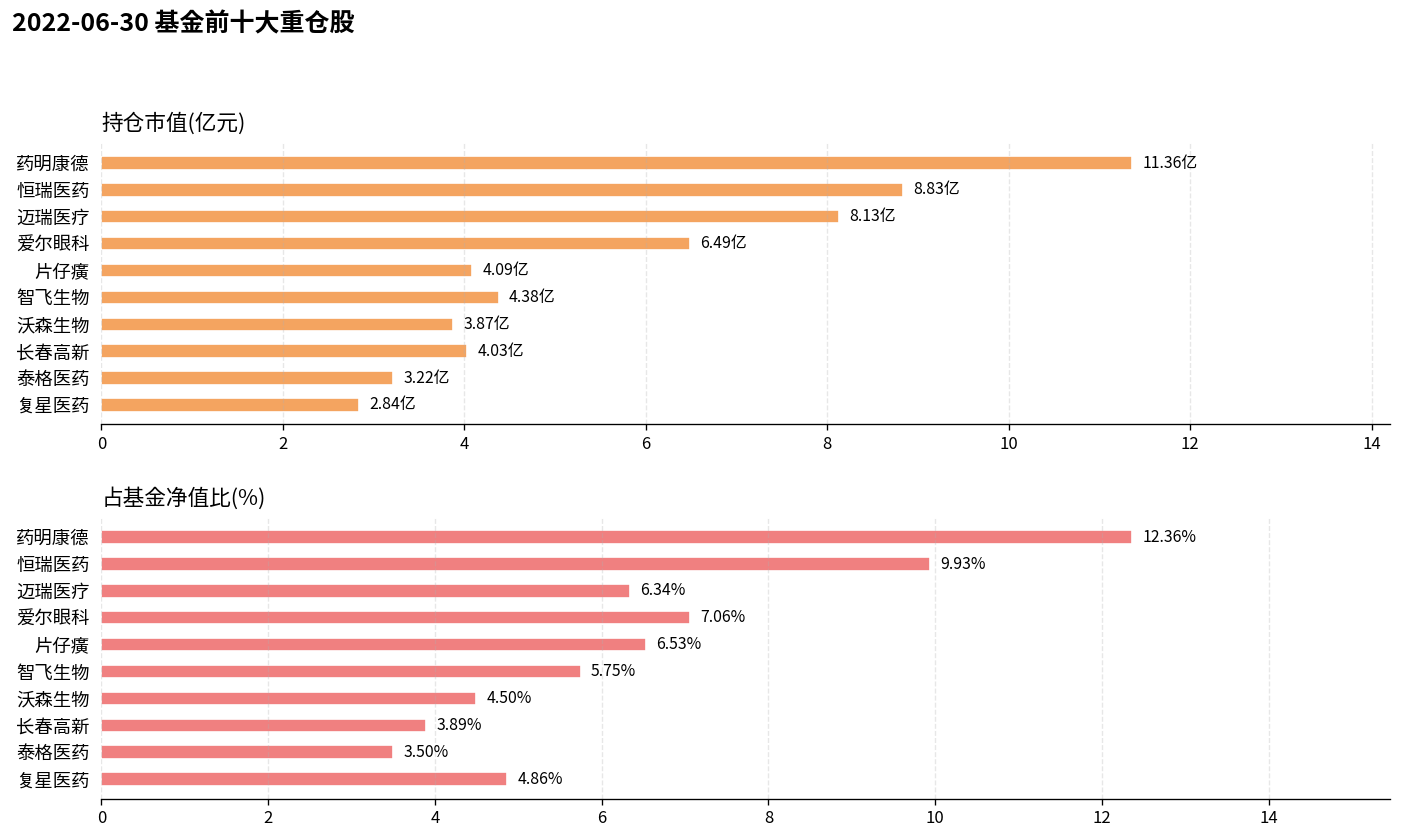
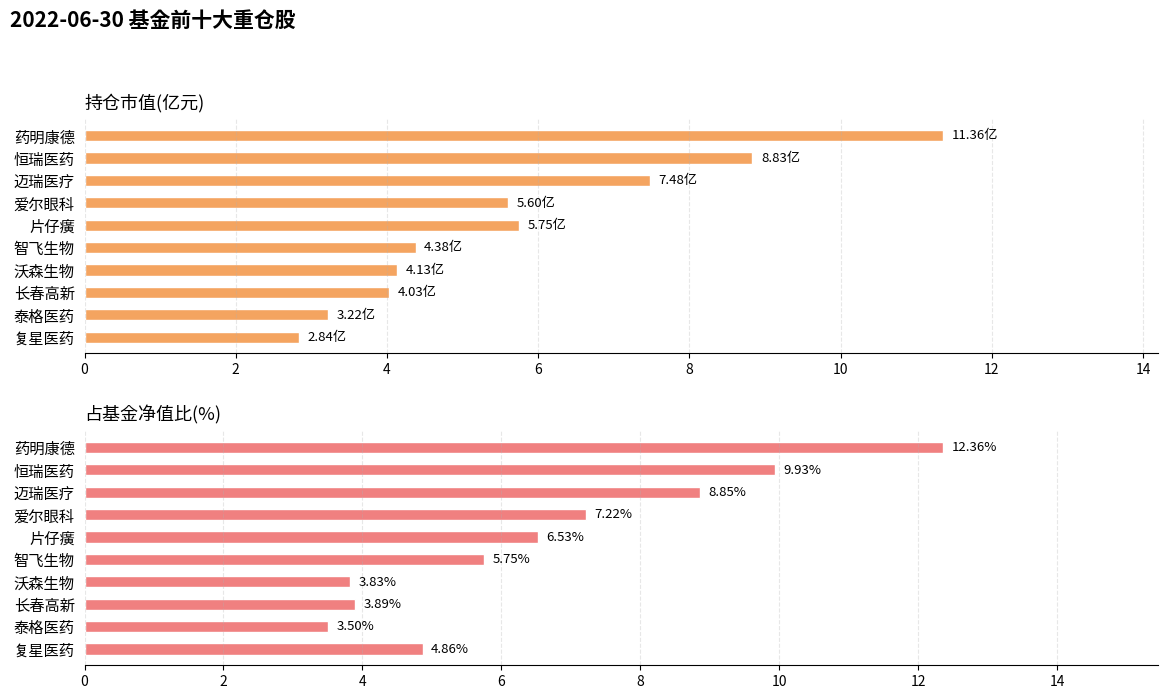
  {
    "持仓市值(亿元)": {
      "药明康德": "11.36亿",
      "恒瑞医药": "8.83亿",
-     "迈瑞医疗": "8.13亿",
-     "爱尔眼科": "6.49亿",
-     "片仔癀": "4.09亿",
+     "迈瑞医疗": "7.48亿",
+     "爱尔眼科": "5.60亿",
+     "片仔癀": "5.75亿",
      "智飞生物": "4.38亿",
-     "沃森生物": "3.87亿",
+     "沃森生物": "4.13亿",
      "长春高新": "4.03亿",
      "泰格医药": "3.22亿",
      "复星医药": "2.84亿"
    },
    "占基金净值比(%)": {
      "药明康德": "12.36%",
      "恒瑞医药": "9.93%",
-     "迈瑞医疗": "6.34%",
-     "爱尔眼科": "7.06%",
+     "迈瑞医疗": "8.85%",
+     "爱尔眼科": "7.22%",
      "片仔癀": "6.53%",
      "智飞生物": "5.75%",
-     "沃森生物": "4.50%",
+     "沃森生物": "3.83%",
      "长春高新": "3.89%",
      "泰格医药": "3.50%",
      "复星医药": "4.86%"
    }
  }
